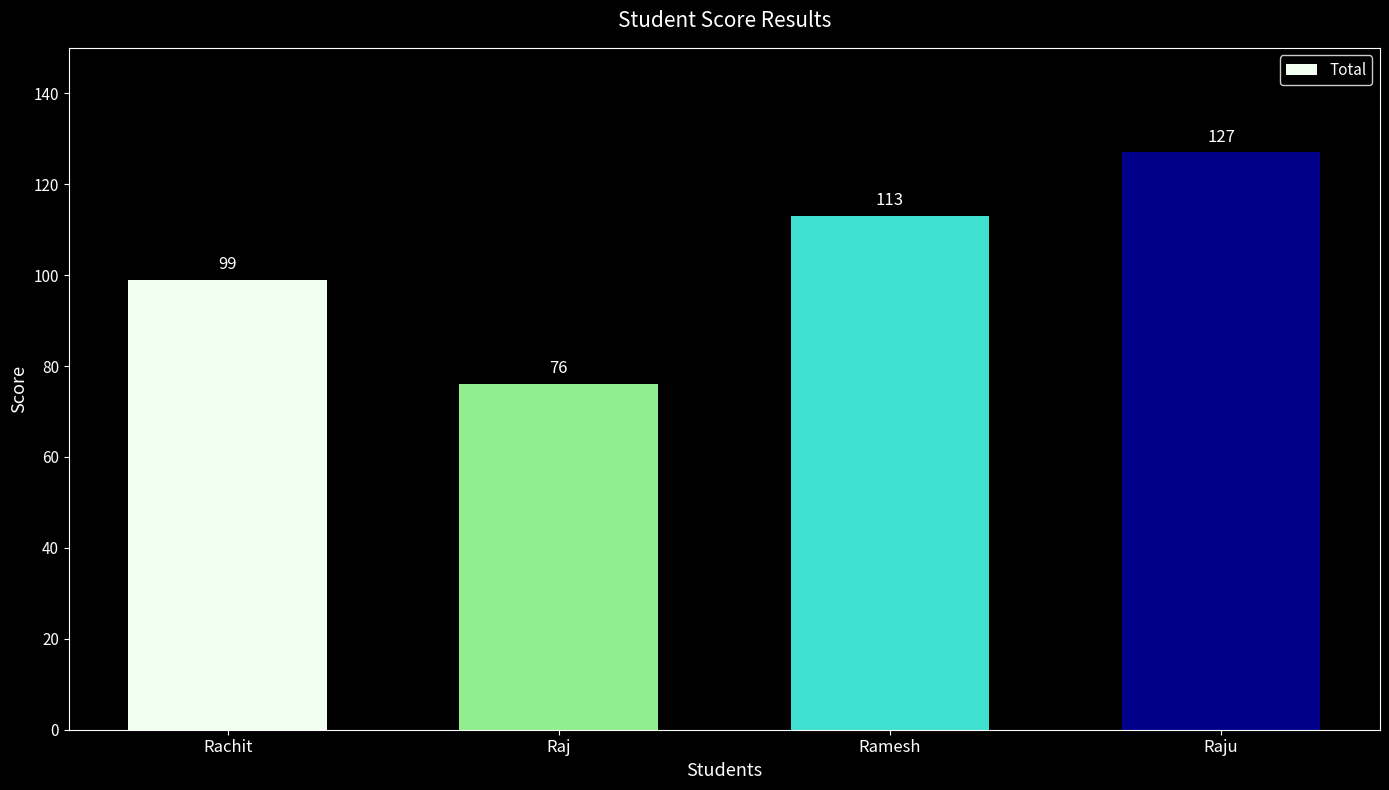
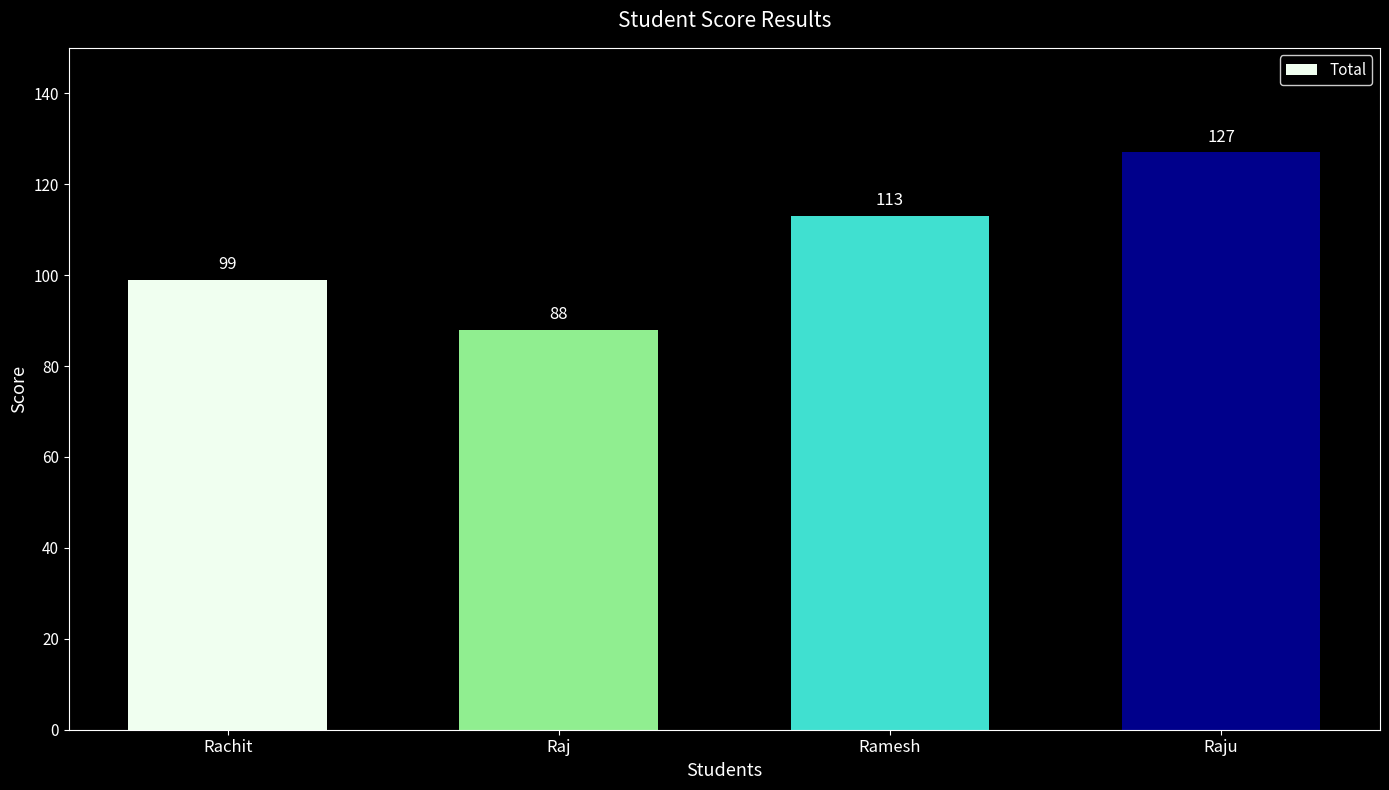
  {
    "Rachit": 99,
-   "Raj": 76,
+   "Raj": 88,
    "Ramesh": 113,
    "Raju": 127
  }
